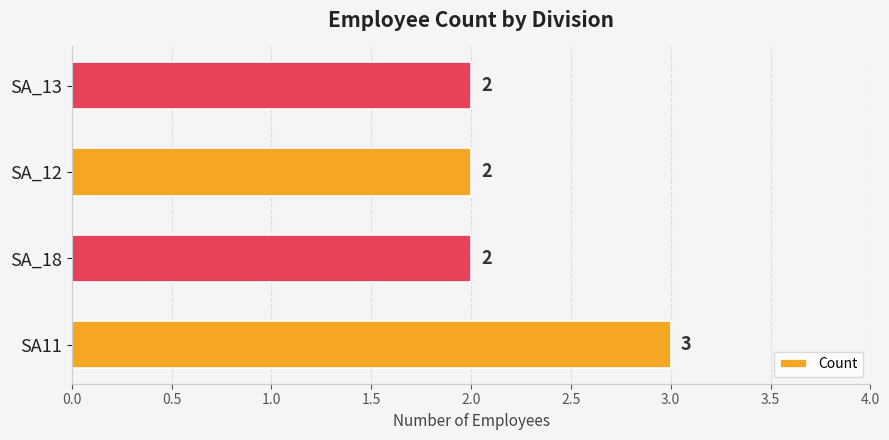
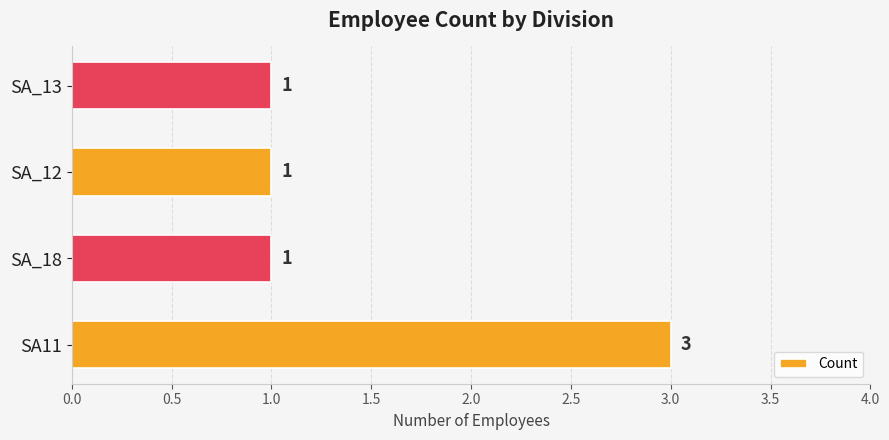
  {
-   "SA_13": 2,
-   "SA_12": 2,
-   "SA_18": 2,
+   "SA_13": 1,
+   "SA_12": 1,
+   "SA_18": 1,
    "SA11": 3
  }
